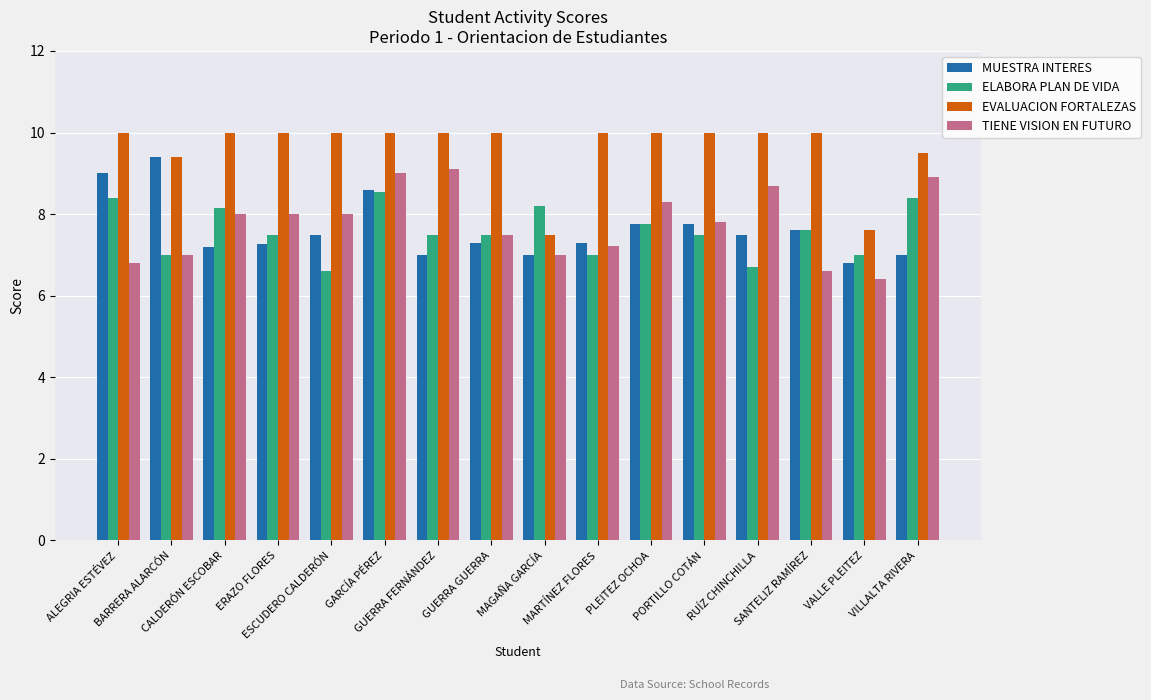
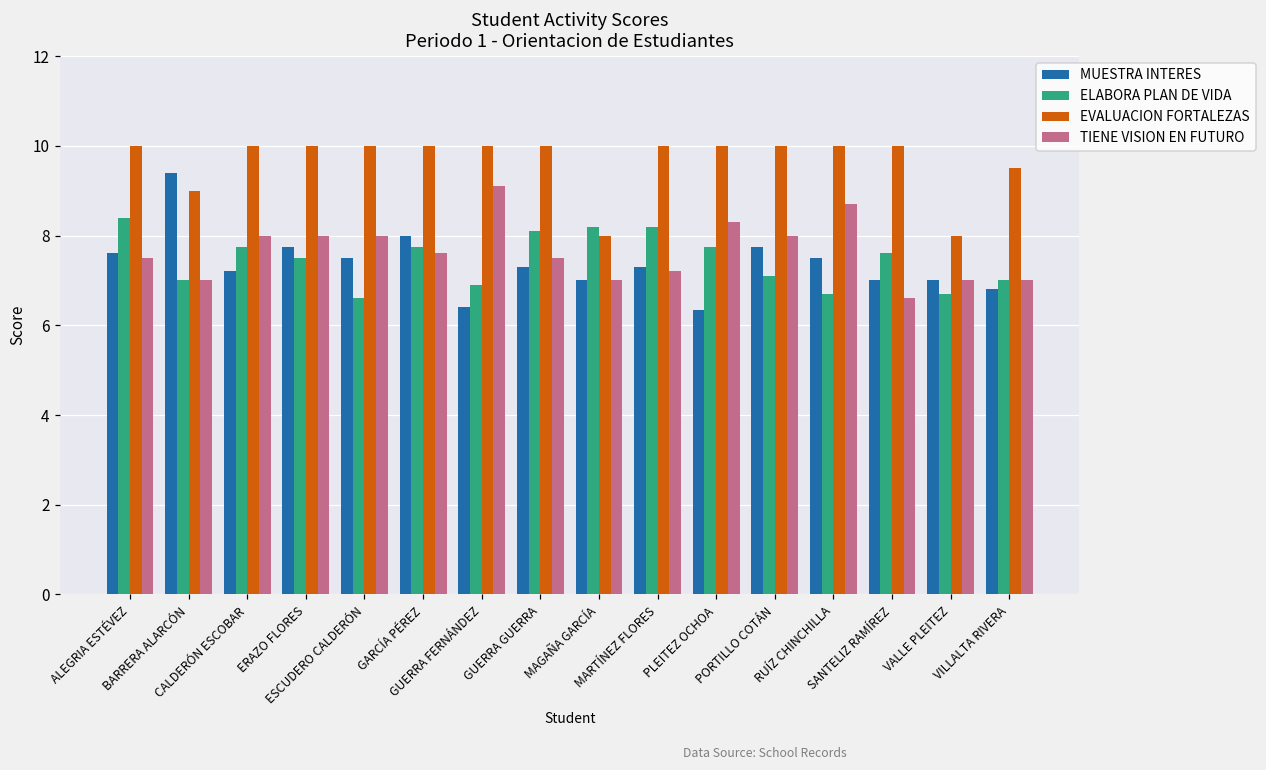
  {
    "MUESTRA INTERES": {
-     "ALEGRIA ESTÉVEZ": 9.0,
+     "ALEGRIA ESTÉVEZ": 7.6,
      "BARRERA ALARCÓN": 9.4,
      "CALDERÓN ESCOBAR": 7.2,
-     "ERAZO FLORES": 7.3,
+     "ERAZO FLORES": 7.8,
      "ESCUDERO CALDERÓN": 7.5,
-     "GARCÍA PÉREZ": 8.6,
-     "GUERRA FERNÁNDEZ": 7.0,
+     "GARCÍA PÉREZ": 8.0,
+     "GUERRA FERNÁNDEZ": 6.4,
      "GUERRA GUERRA": 7.3,
      "MAGAÑA GARCÍA": 7.0,
      "MARTÍNEZ FLORES": 7.3,
-     "PLEITEZ OCHOA": 7.8,
+     "PLEITEZ OCHOA": 6.4,
      "PORTILLO COTÁN": 7.8,
      "RUÍZ CHINCHILLA": 7.5,
-     "SANTELIZ RAMÍREZ": 7.6,
-     "VALLE PLEITEZ": 6.8,
-     "VILLALTA RIVERA": 7.0
+     "SANTELIZ RAMÍREZ": 7.0,
+     "VALLE PLEITEZ": 7.0,
+     "VILLALTA RIVERA": 6.8
    },
    "ELABORA PLAN DE VIDA": {
      "ALEGRIA ESTÉVEZ": 8.4,
      "BARRERA ALARCÓN": 7.0,
-     "CALDERÓN ESCOBAR": 8.2,
+     "CALDERÓN ESCOBAR": 7.8,
      "ERAZO FLORES": 7.5,
      "ESCUDERO CALDERÓN": 6.6,
-     "GARCÍA PÉREZ": 8.5,
-     "GUERRA FERNÁNDEZ": 7.5,
-     "GUERRA GUERRA": 7.5,
+     "GARCÍA PÉREZ": 7.8,
+     "GUERRA FERNÁNDEZ": 6.9,
+     "GUERRA GUERRA": 8.1,
      "MAGAÑA GARCÍA": 8.2,
-     "MARTÍNEZ FLORES": 7.0,
+     "MARTÍNEZ FLORES": 8.2,
      "PLEITEZ OCHOA": 7.8,
-     "PORTILLO COTÁN": 7.5,
+     "PORTILLO COTÁN": 7.1,
      "RUÍZ CHINCHILLA": 6.7,
      "SANTELIZ RAMÍREZ": 7.6,
-     "VALLE PLEITEZ": 7.0,
-     "VILLALTA RIVERA": 8.4
+     "VALLE PLEITEZ": 6.7,
+     "VILLALTA RIVERA": 7.0
    },
    "EVALUACION FORTALEZAS": {
      "ALEGRIA ESTÉVEZ": 10.0,
-     "BARRERA ALARCÓN": 9.4,
+     "BARRERA ALARCÓN": 9.0,
      "CALDERÓN ESCOBAR": 10.0,
      "ERAZO FLORES": 10.0,
      "ESCUDERO CALDERÓN": 10.0,
      "GARCÍA PÉREZ": 10.0,
      "GUERRA FERNÁNDEZ": 10.0,
      "GUERRA GUERRA": 10.0,
-     "MAGAÑA GARCÍA": 7.5,
+     "MAGAÑA GARCÍA": 8.0,
      "MARTÍNEZ FLORES": 10.0,
      "PLEITEZ OCHOA": 10.0,
      "PORTILLO COTÁN": 10.0,
      "RUÍZ CHINCHILLA": 10.0,
      "SANTELIZ RAMÍREZ": 10.0,
-     "VALLE PLEITEZ": 7.6,
+     "VALLE PLEITEZ": 8.0,
      "VILLALTA RIVERA": 9.5
    },
    "TIENE VISION EN FUTURO": {
-     "ALEGRIA ESTÉVEZ": 6.8,
+     "ALEGRIA ESTÉVEZ": 7.5,
      "BARRERA ALARCÓN": 7.0,
      "CALDERÓN ESCOBAR": 8.0,
      "ERAZO FLORES": 8.0,
      "ESCUDERO CALDERÓN": 8.0,
-     "GARCÍA PÉREZ": 9.0,
+     "GARCÍA PÉREZ": 7.6,
      "GUERRA FERNÁNDEZ": 9.1,
      "GUERRA GUERRA": 7.5,
      "MAGAÑA GARCÍA": 7.0,
      "MARTÍNEZ FLORES": 7.2,
      "PLEITEZ OCHOA": 8.3,
-     "PORTILLO COTÁN": 7.8,
+     "PORTILLO COTÁN": 8.0,
      "RUÍZ CHINCHILLA": 8.7,
      "SANTELIZ RAMÍREZ": 6.6,
-     "VALLE PLEITEZ": 6.4,
-     "VILLALTA RIVERA": 8.9
+     "VALLE PLEITEZ": 7.0,
+     "VILLALTA RIVERA": 7.0
    }
  }
